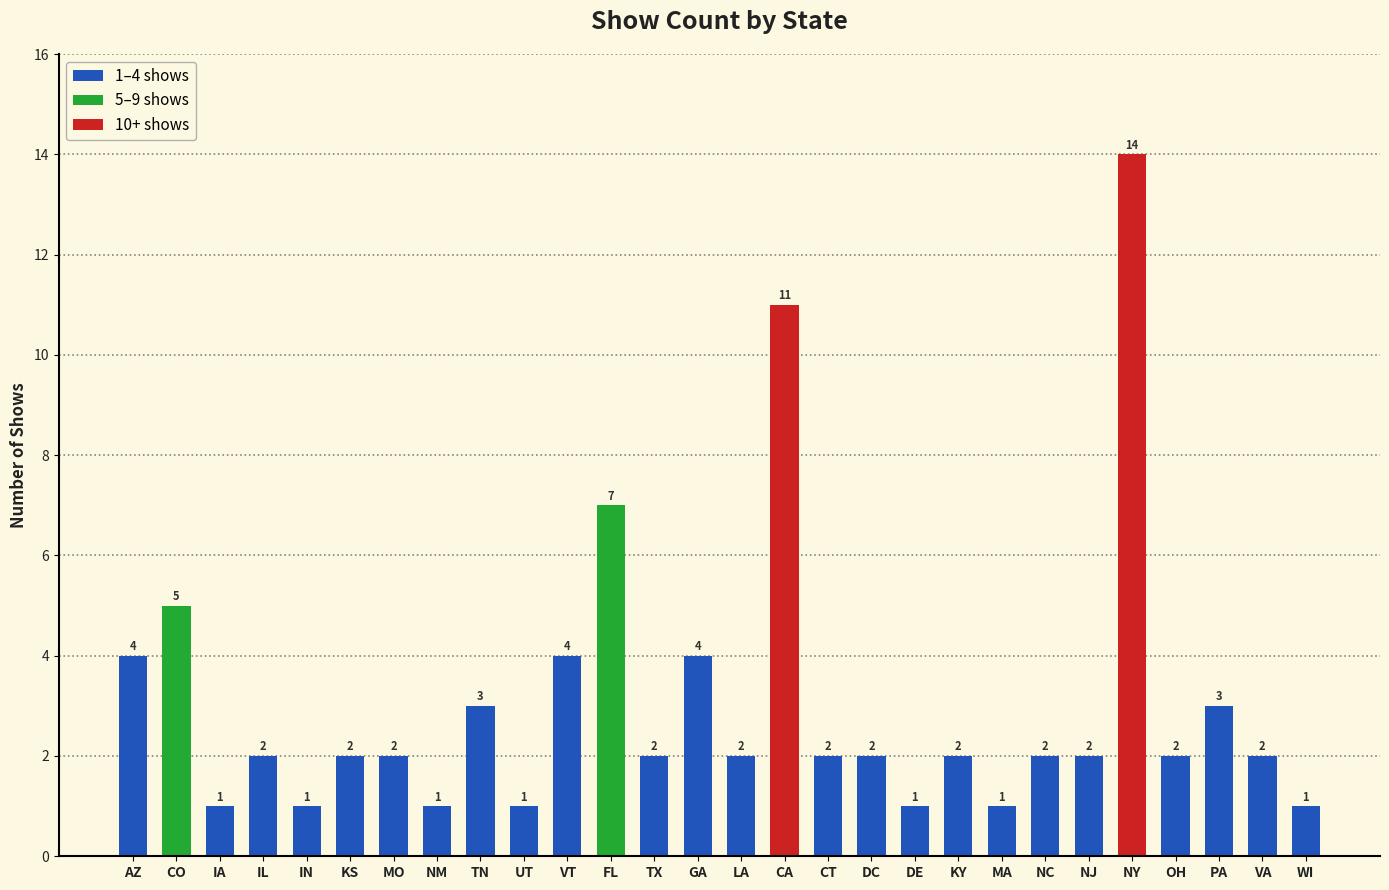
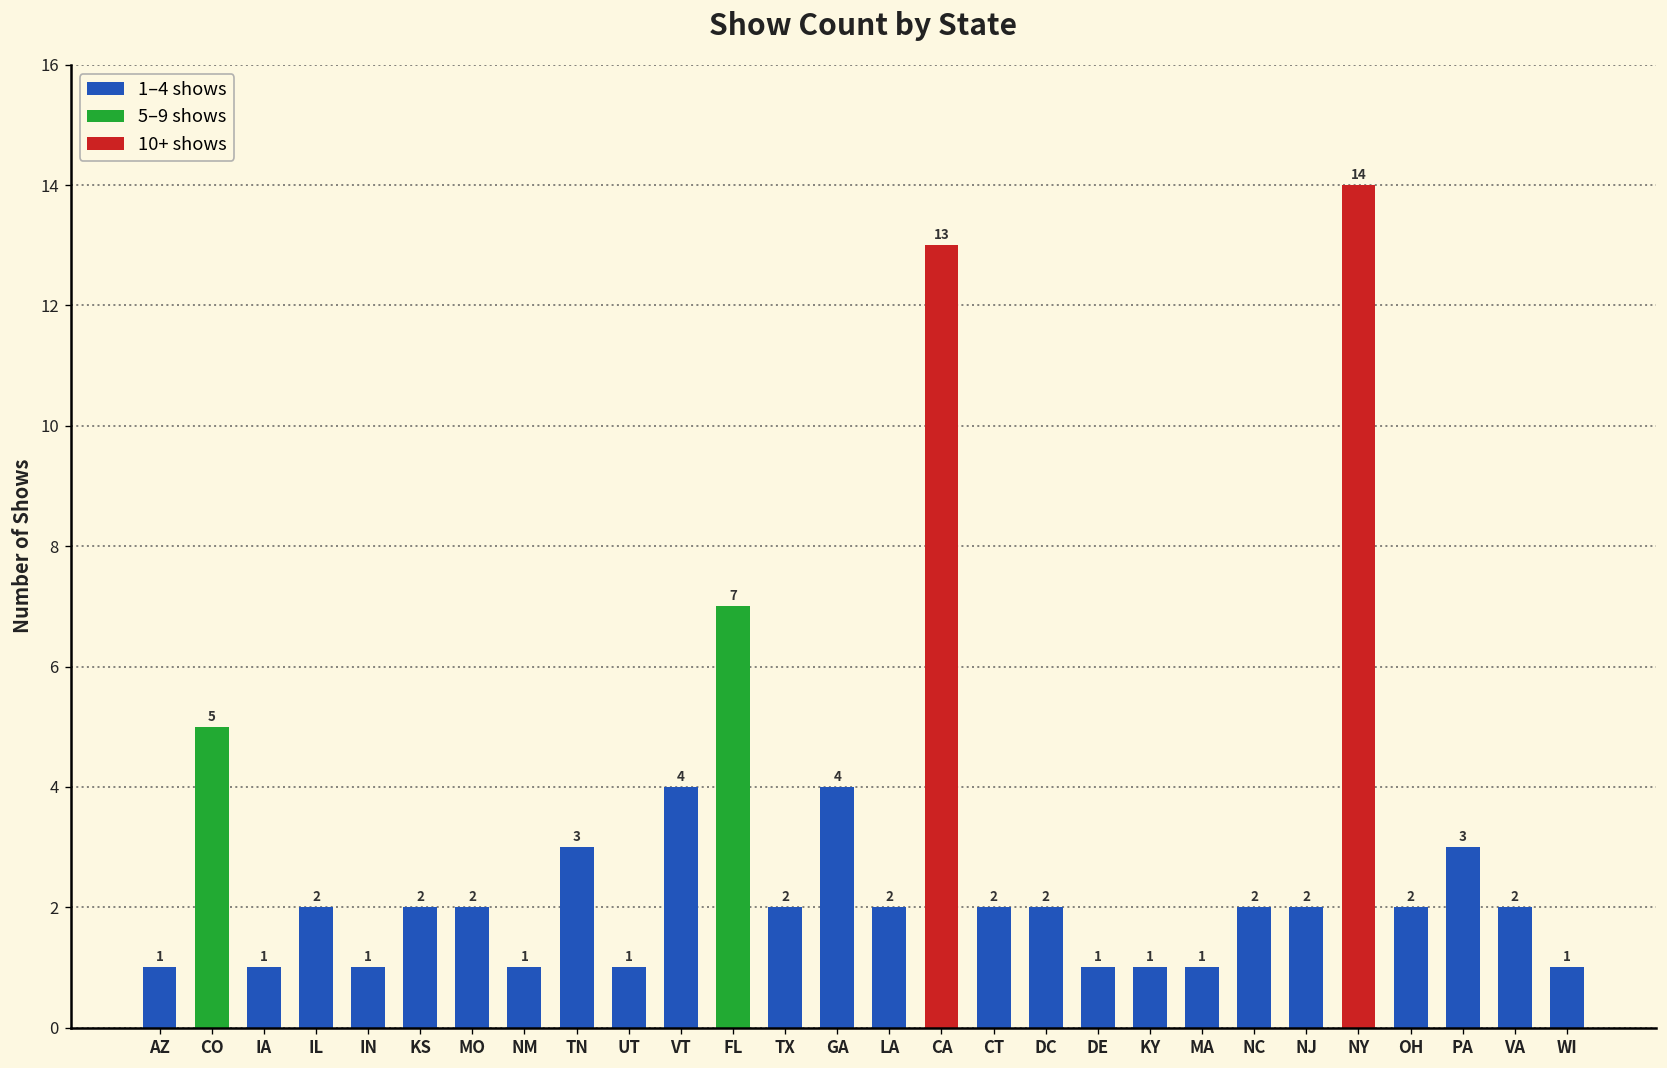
  {
    "1–4 shows": {
-     "AZ": 4,
+     "AZ": 1,
      "IA": 1,
      "IL": 2,
      "IN": 1,
      "KS": 2,
      "MO": 2,
      "NM": 1,
      "TN": 3,
      "UT": 1,
      "VT": 4,
      "TX": 2,
      "GA": 4,
      "LA": 2,
      "CT": 2,
      "DC": 2,
      "DE": 1,
-     "KY": 2,
+     "KY": 1,
      "MA": 1,
      "NC": 2,
      "NJ": 2,
      "OH": 2,
      "PA": 3,
      "VA": 2,
      "WI": 1
    },
    "5–9 shows": {
      "CO": 5,
      "FL": 7
    },
    "10+ shows": {
-     "CA": 11,
+     "CA": 13,
      "NY": 14
    }
  }
